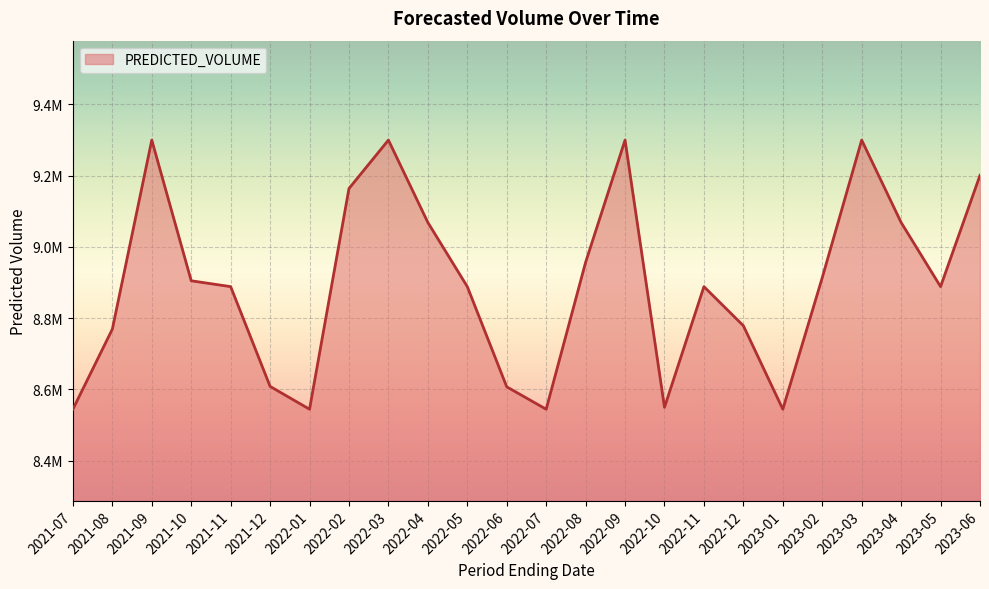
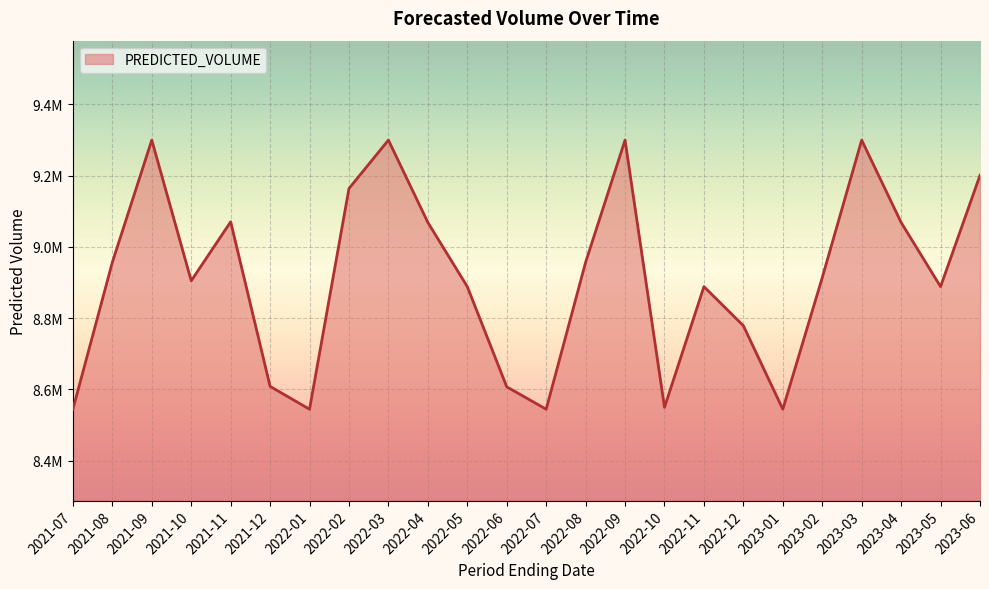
  {
    "2021-07": 8540000,
-   "2021-08": 8770000,
+   "2021-08": 8960000,
    "2021-09": 9300000,
    "2021-10": 8900000,
-   "2021-11": 8890000,
+   "2021-11": 9070000,
    "2021-12": 8610000,
    "2022-01": 8540000,
    "2022-02": 9160000,
    "2022-03": 9300000,
    "2022-04": 9070000,
    "2022-05": 8890000,
    "2022-06": 8610000,
    "2022-07": 8540000,
    "2022-08": 8960000,
    "2022-09": 9300000,
    "2022-10": 8550000,
    "2022-11": 8890000,
    "2022-12": 8780000,
    "2023-01": 8540000,
    "2023-02": 8910000,
    "2023-03": 9300000,
    "2023-04": 9070000,
    "2023-05": 8890000,
    "2023-06": 9200000
  }
